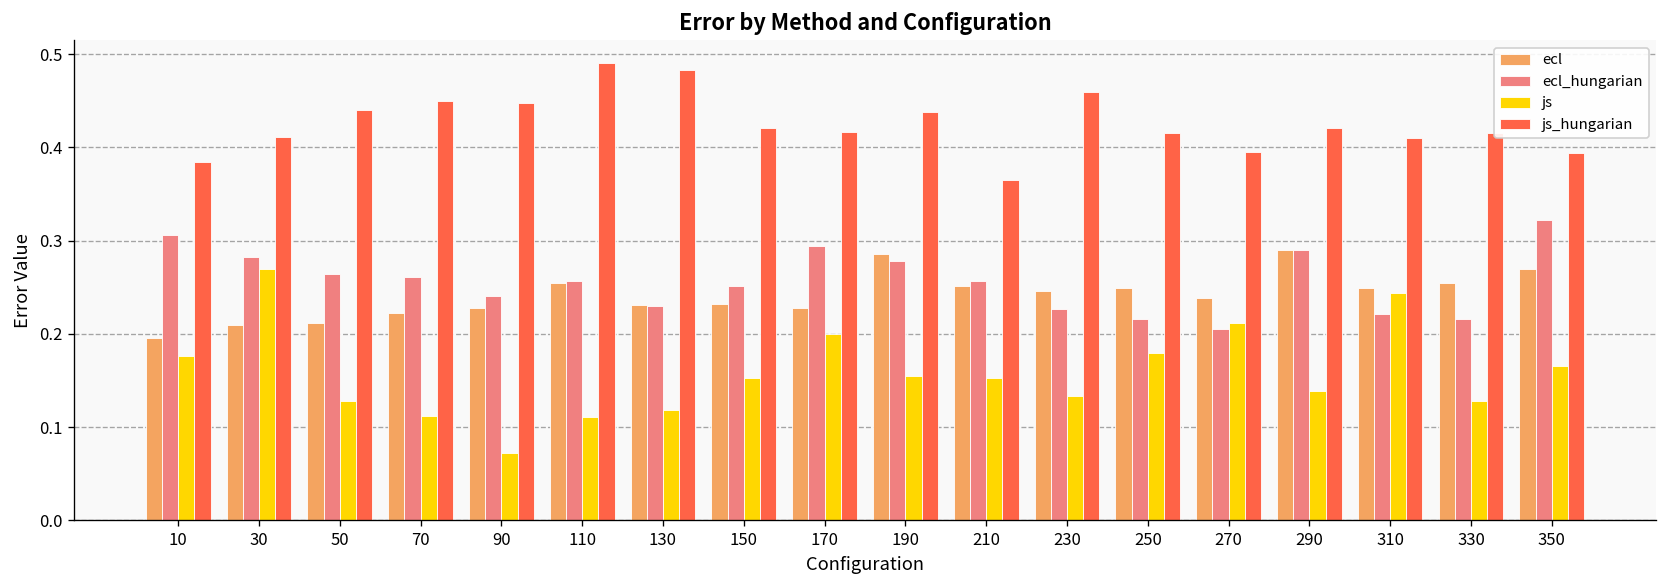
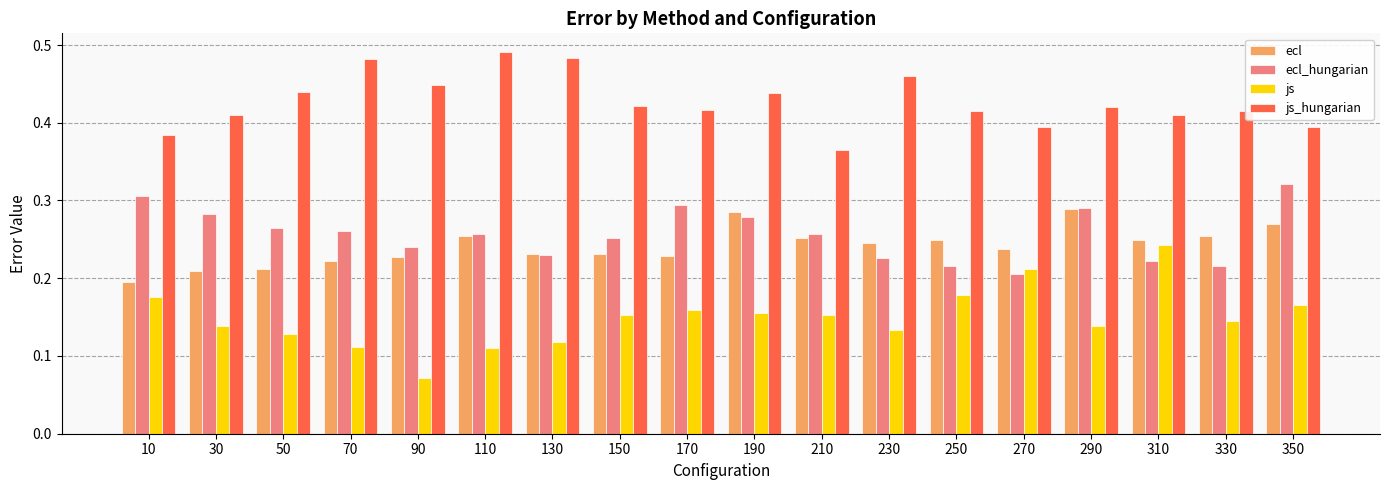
  {
    "js": {
      "10": 0.18,
-     "30": 0.27,
+     "30": 0.14,
      "50": 0.13,
      "70": 0.11,
      "90": 0.07,
      "110": 0.11,
      "130": 0.12,
      "150": 0.15,
-     "170": 0.20,
+     "170": 0.16,
      "190": 0.15,
      "210": 0.15,
      "230": 0.13,
      "250": 0.18,
      "270": 0.21,
      "290": 0.14,
      "310": 0.24,
-     "330": 0.13,
+     "330": 0.14,
      "350": 0.17
    },
    "js_hungarian": {
      "10": 0.38,
      "30": 0.41,
      "50": 0.44,
-     "70": 0.45,
+     "70": 0.48,
      "90": 0.45,
      "110": 0.49,
      "130": 0.48,
      "150": 0.42,
      "170": 0.42,
      "190": 0.44,
      "210": 0.36,
      "230": 0.46,
      "250": 0.42,
      "270": 0.39,
      "290": 0.42,
      "310": 0.41,
      "350": 0.39
    }
  }
